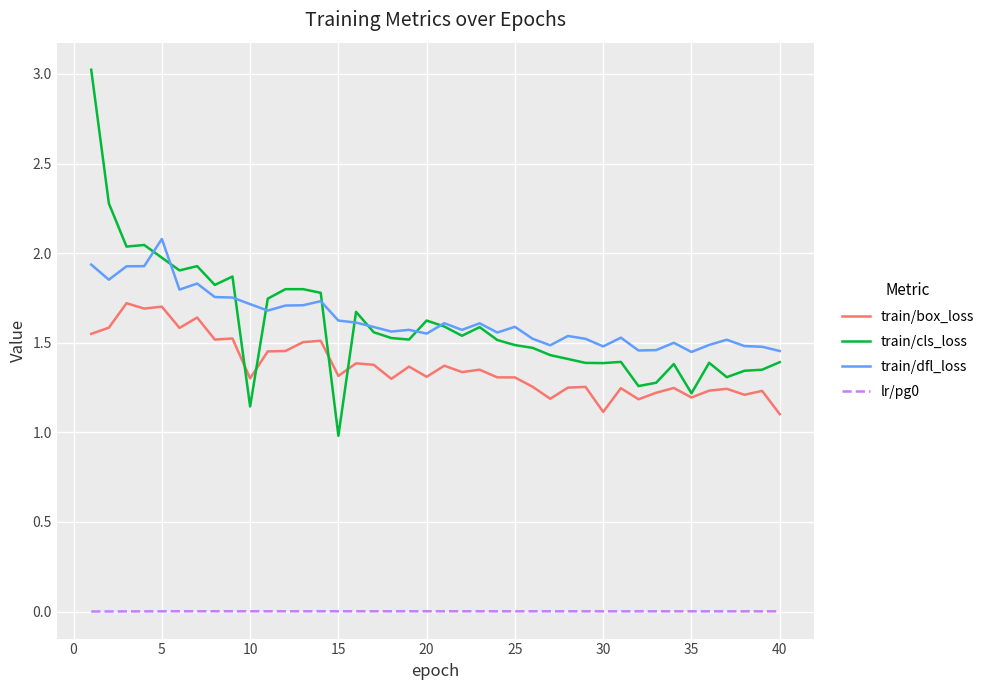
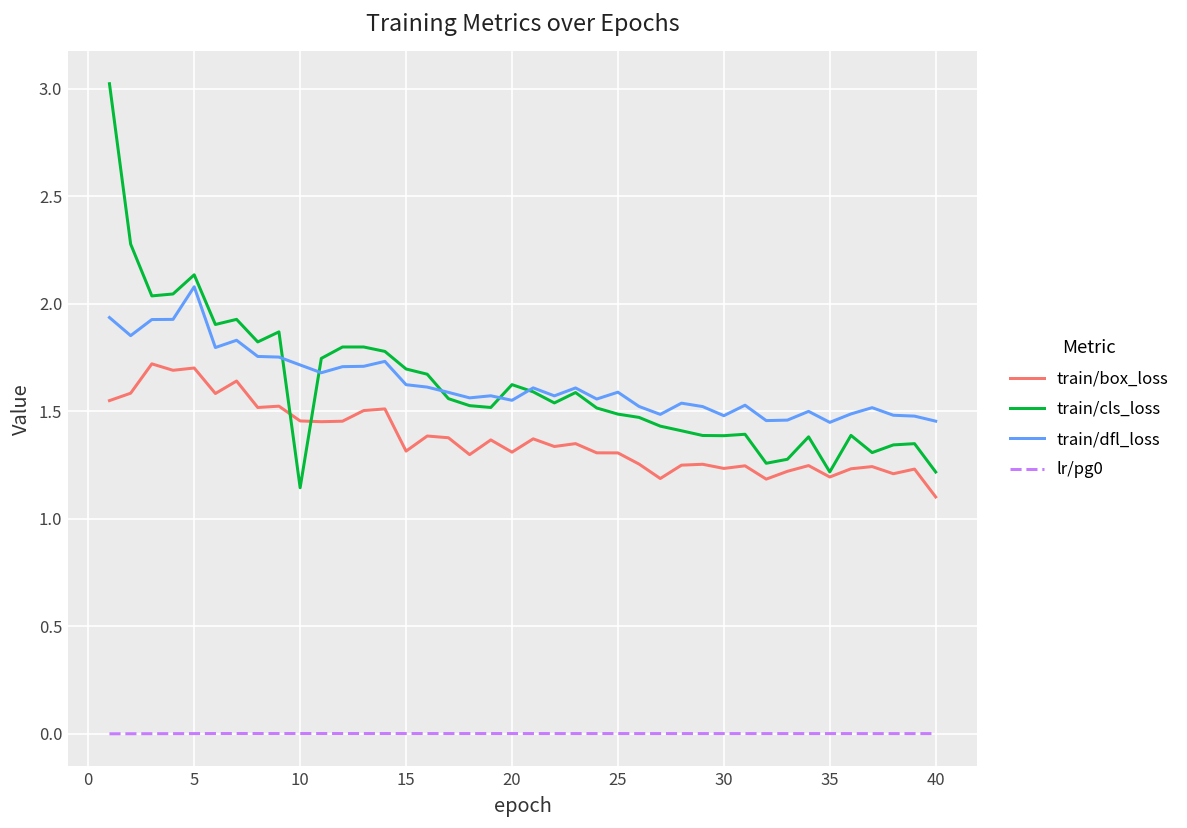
  {
    "train/box_loss": {
      "5": 1.70,
-     "10": 1.30,
+     "10": 1.46,
      "15": 1.31,
      "20": 1.31,
      "25": 1.31,
-     "30": 1.11,
+     "30": 1.23,
      "35": 1.19,
      "40": 1.10
    },
    "train/cls_loss": {
-     "5": 1.97,
+     "5": 2.13,
      "10": 1.14,
-     "15": 0.98,
+     "15": 1.70,
      "20": 1.62,
      "25": 1.49,
      "30": 1.39,
      "35": 1.22,
-     "40": 1.39
+     "40": 1.22
    },
    "train/dfl_loss": {
      "5": 2.08,
      "10": 1.72,
      "15": 1.62,
      "20": 1.55,
      "25": 1.59,
      "30": 1.48,
      "35": 1.45,
      "40": 1.45
    },
    "lr/pg0": {
      "5": 0.00,
      "10": 0.00,
      "15": 0.00,
      "20": 0.00,
      "25": 0.00,
      "30": 0.00,
      "35": 0.00,
      "40": 0.00
    }
  }
